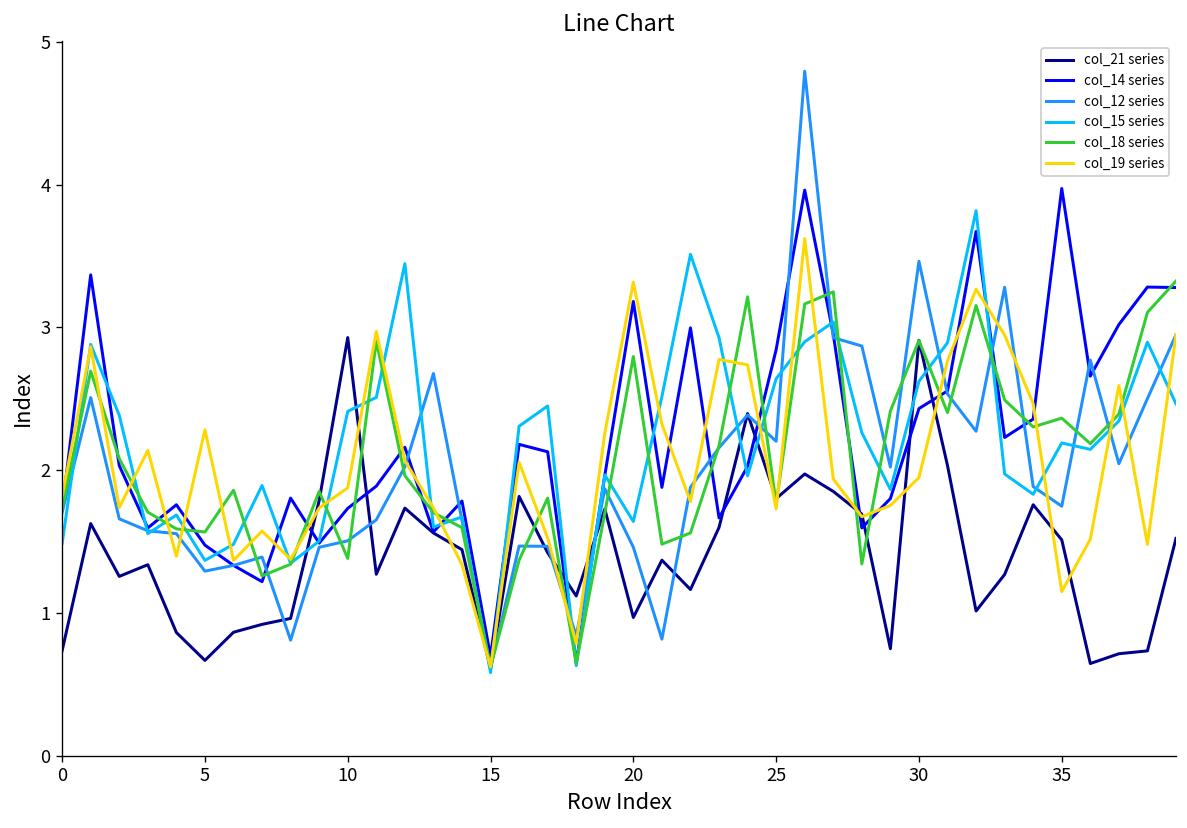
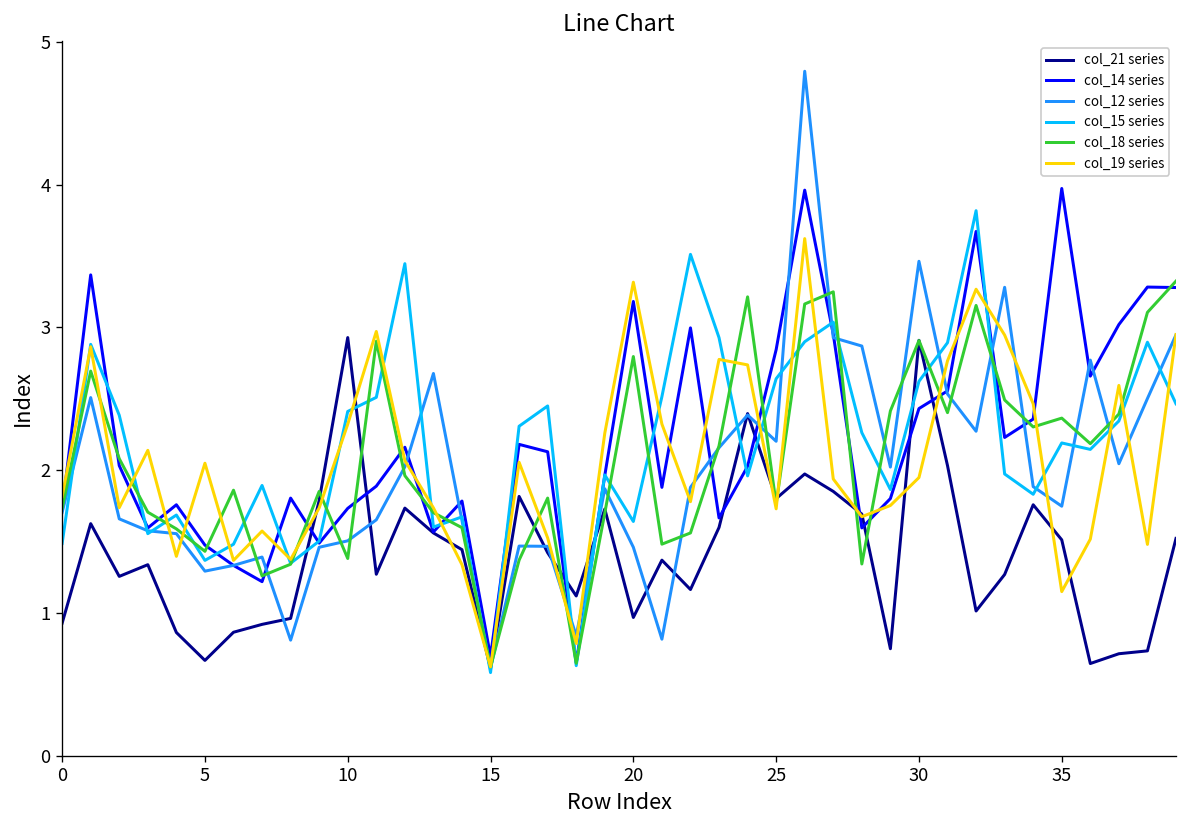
  {
    "col_21 series": {
-     "0": 0.74,
+     "0": 0.93,
      "5": 0.67,
      "10": 2.93,
      "20": 0.97,
      "25": 1.80,
      "35": 1.51
    },
    "col_14 series": {
      "5": 1.47,
      "10": 1.73,
      "15": 0.70,
      "20": 3.18,
      "25": 2.84,
      "30": 2.43,
      "35": 3.97
    },
    "col_18 series": {
-     "5": 1.57,
+     "5": 1.43,
      "10": 1.38,
      "20": 2.80,
      "25": 1.76,
      "35": 2.36
    },
    "col_19 series": {
      "0": 1.81,
-     "5": 2.28,
-     "10": 1.88,
+     "5": 2.05,
+     "10": 2.32,
      "20": 3.32,
      "25": 1.73,
      "30": 1.95,
      "35": 1.15
    }
  }
